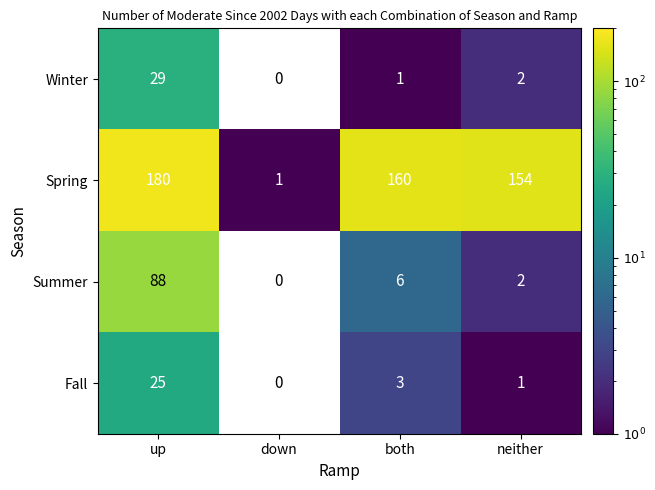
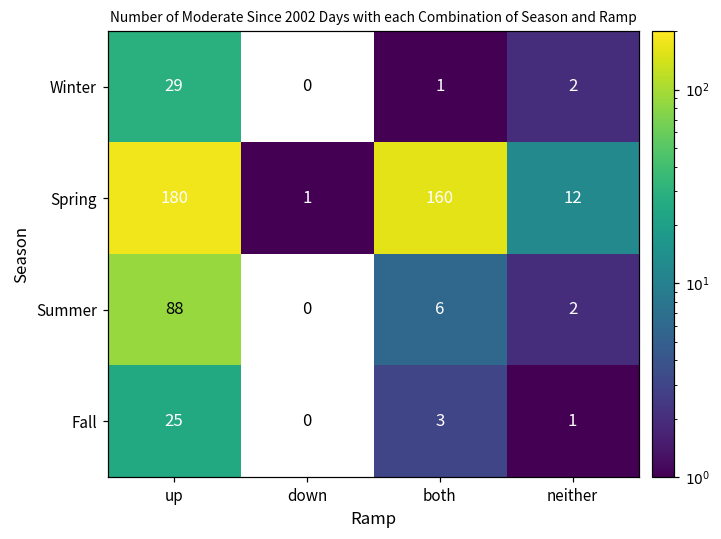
  {
    "Winter": {
      "up": 29,
      "both": 1,
      "neither": 2
    },
    "Spring": {
      "up": 180,
      "down": 1,
      "both": 160,
-     "neither": 154
+     "neither": 12
    },
    "Summer": {
      "up": 88,
      "both": 6,
      "neither": 2
    },
    "Fall": {
      "up": 25,
      "both": 3,
      "neither": 1
    }
  }
